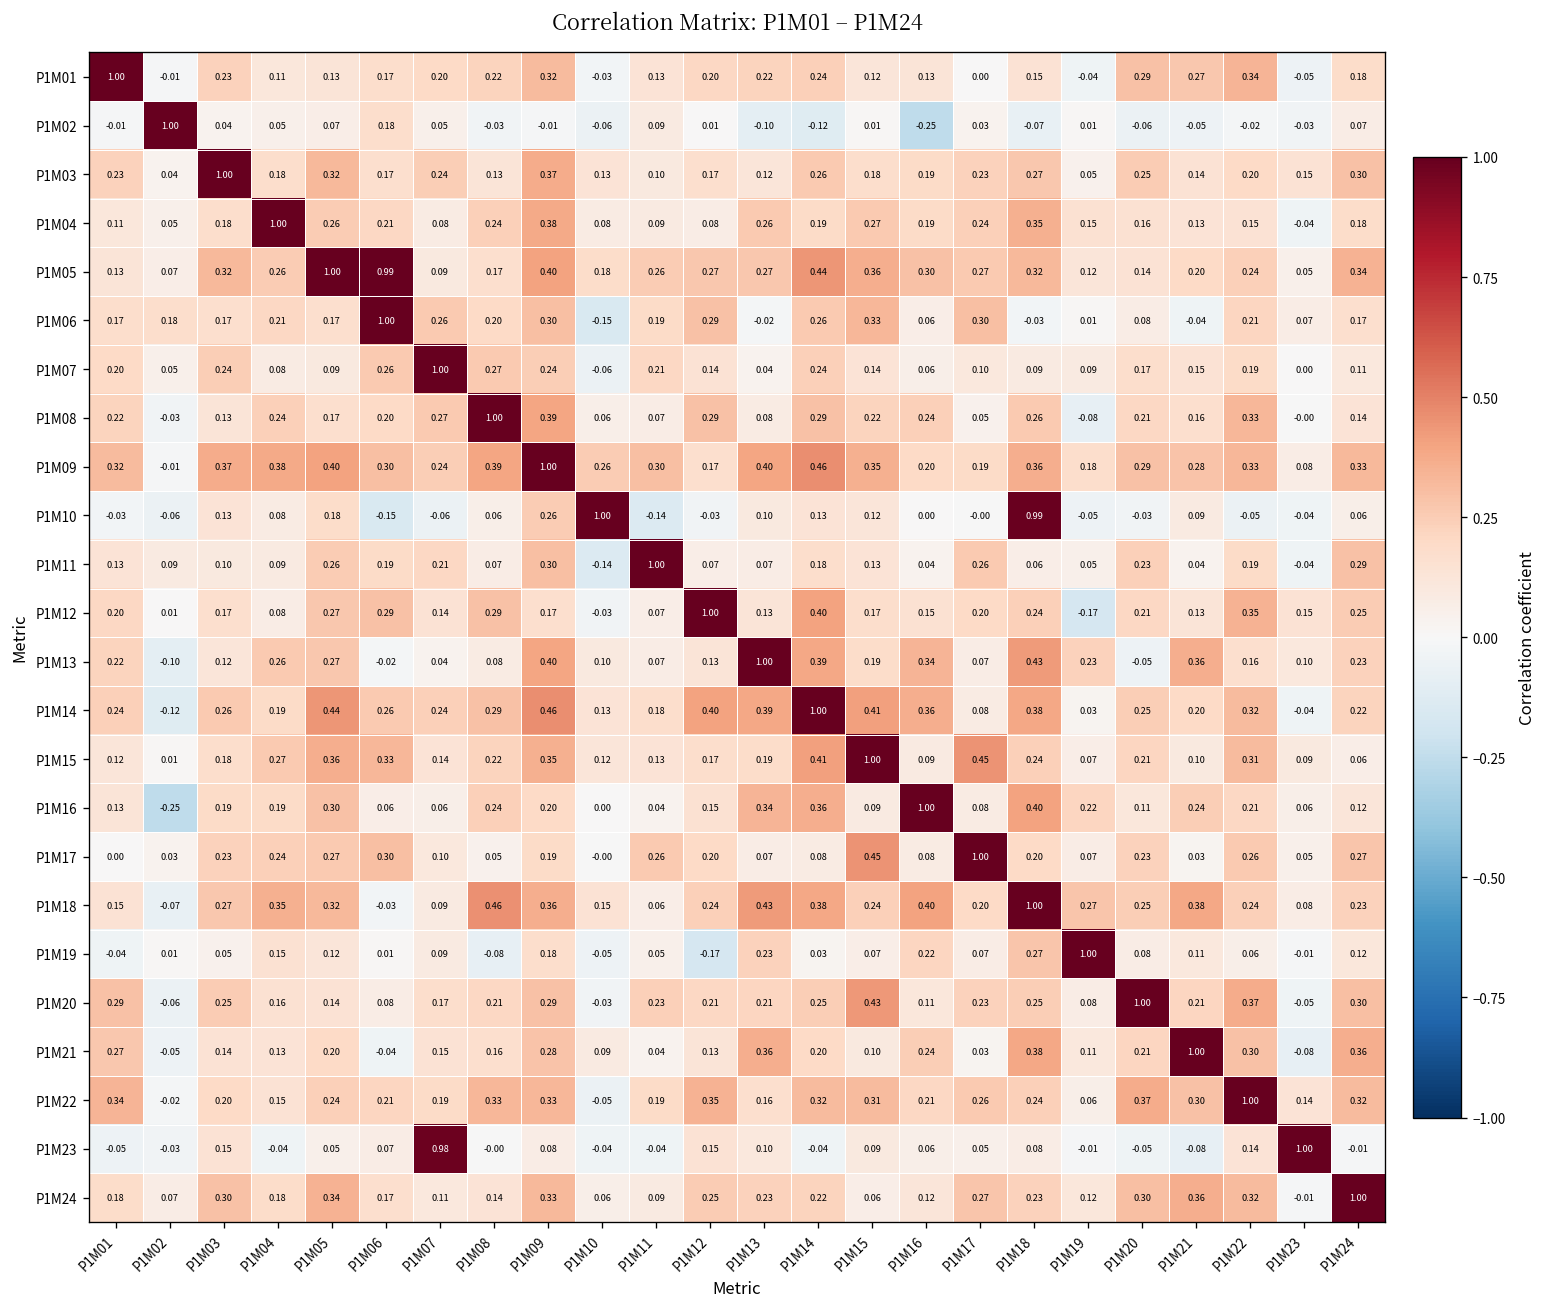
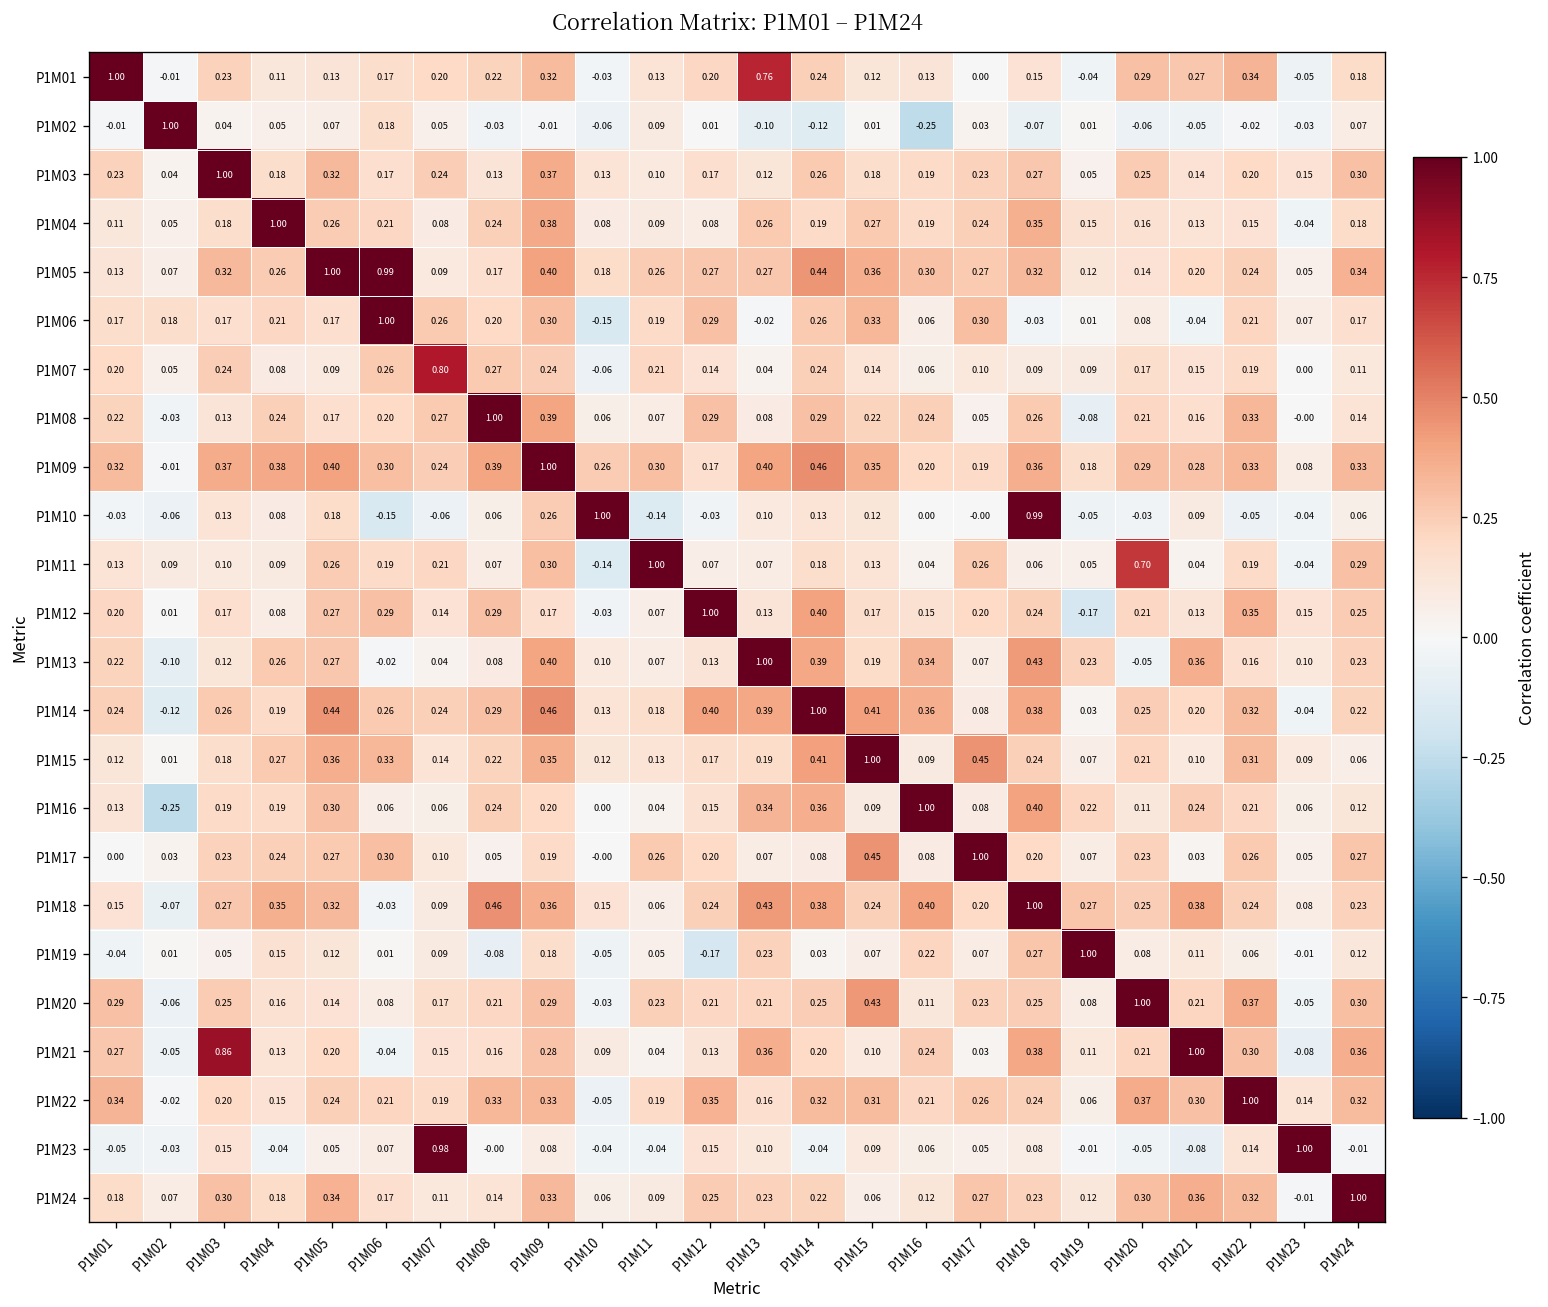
  {
    "P1M01": {
      "P1M01": 1.00,
      "P1M02": -0.01,
      "P1M03": 0.23,
      "P1M04": 0.11,
      "P1M05": 0.13,
      "P1M06": 0.17,
      "P1M07": 0.20,
      "P1M08": 0.22,
      "P1M09": 0.32,
      "P1M10": -0.03,
      "P1M11": 0.13,
      "P1M12": 0.20,
-     "P1M13": 0.22,
+     "P1M13": 0.76,
      "P1M14": 0.24,
      "P1M15": 0.12,
      "P1M16": 0.13,
      "P1M17": 0.00,
      "P1M18": 0.15,
      "P1M19": -0.04,
      "P1M20": 0.29,
      "P1M21": 0.27,
      "P1M22": 0.34,
      "P1M23": -0.05,
      "P1M24": 0.18
    },
    "P1M07": {
      "P1M01": 0.20,
      "P1M02": 0.05,
      "P1M03": 0.24,
      "P1M04": 0.08,
      "P1M05": 0.09,
      "P1M06": 0.26,
-     "P1M07": 1.00,
+     "P1M07": 0.80,
      "P1M08": 0.27,
      "P1M09": 0.24,
      "P1M10": -0.06,
      "P1M11": 0.21,
      "P1M12": 0.14,
      "P1M13": 0.04,
      "P1M14": 0.24,
      "P1M15": 0.14,
      "P1M16": 0.06,
      "P1M17": 0.10,
      "P1M18": 0.09,
      "P1M19": 0.09,
      "P1M20": 0.17,
      "P1M21": 0.15,
      "P1M22": 0.19,
      "P1M23": 0.00,
      "P1M24": 0.11
    },
    "P1M11": {
      "P1M01": 0.13,
      "P1M02": 0.09,
      "P1M03": 0.10,
      "P1M04": 0.09,
      "P1M05": 0.26,
      "P1M06": 0.19,
      "P1M07": 0.21,
      "P1M08": 0.07,
      "P1M09": 0.30,
      "P1M10": -0.14,
      "P1M11": 1.00,
      "P1M12": 0.07,
      "P1M13": 0.07,
      "P1M14": 0.18,
      "P1M15": 0.13,
      "P1M16": 0.04,
      "P1M17": 0.26,
      "P1M18": 0.06,
      "P1M19": 0.05,
-     "P1M20": 0.23,
+     "P1M20": 0.70,
      "P1M21": 0.04,
      "P1M22": 0.19,
      "P1M23": -0.04,
      "P1M24": 0.29
    },
    "P1M21": {
      "P1M01": 0.27,
      "P1M02": -0.05,
-     "P1M03": 0.14,
+     "P1M03": 0.86,
      "P1M04": 0.13,
      "P1M05": 0.20,
      "P1M06": -0.04,
      "P1M07": 0.15,
      "P1M08": 0.16,
      "P1M09": 0.28,
      "P1M10": 0.09,
      "P1M11": 0.04,
      "P1M12": 0.13,
      "P1M13": 0.36,
      "P1M14": 0.20,
      "P1M15": 0.10,
      "P1M16": 0.24,
      "P1M17": 0.03,
      "P1M18": 0.38,
      "P1M19": 0.11,
      "P1M20": 0.21,
      "P1M21": 1.00,
      "P1M22": 0.30,
      "P1M23": -0.08,
      "P1M24": 0.36
    }
  }
